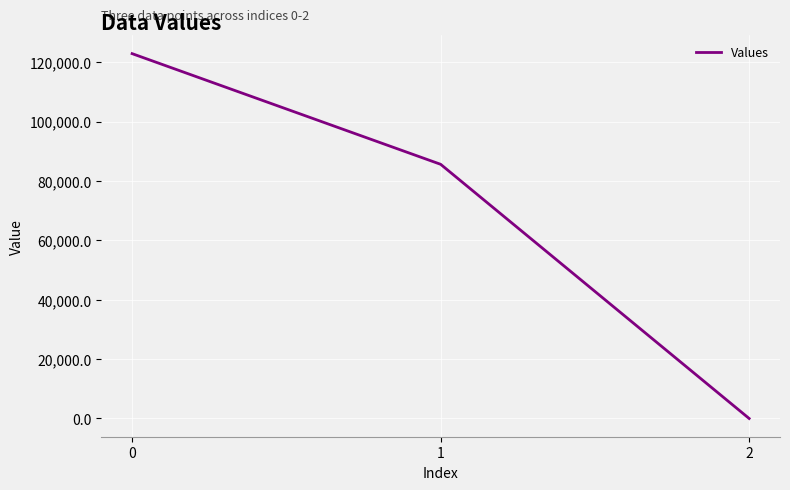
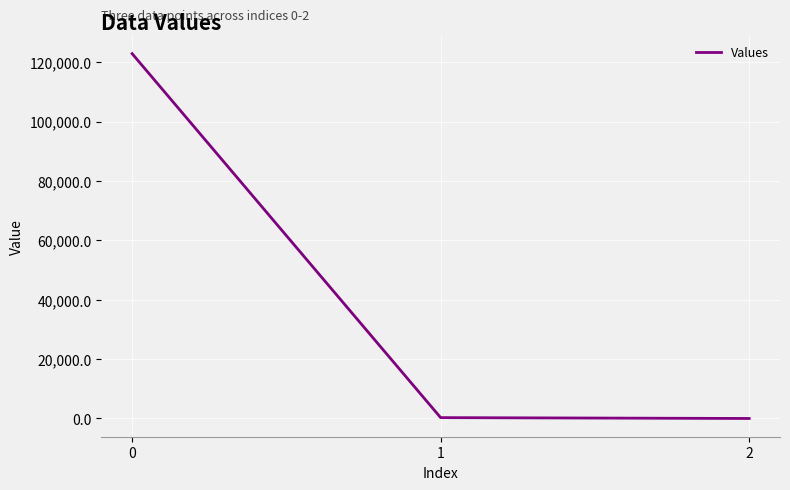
  {
    "0": "123,000",
-   "1": "86,000",
+   "1": "0",
    "2": "0"
  }
